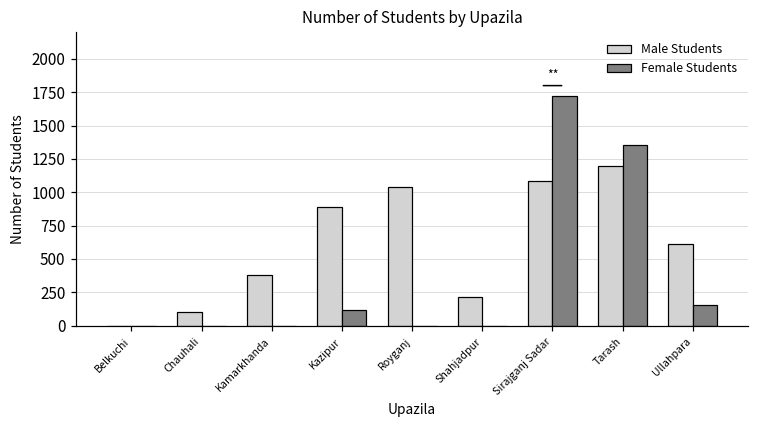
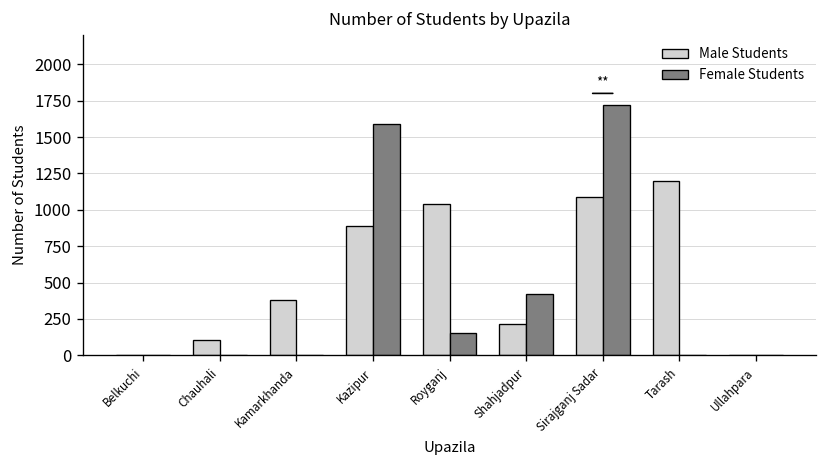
  {
    "Male Students": {
      "Belkuchi": 0,
      "Chauhali": 100,
      "Kamarkhanda": 380,
      "Kazipur": 890,
      "Royganj": 1040,
      "Shahjadpur": 210,
      "Sirajganj Sadar": 1090,
      "Tarash": 1200,
-     "Ullahpara": 620
+     "Ullahpara": 0
    },
    "Female Students": {
      "Belkuchi": 0,
      "Chauhali": 0,
      "Kamarkhanda": 0,
-     "Kazipur": 120,
-     "Royganj": 0,
-     "Shahjadpur": 0,
+     "Kazipur": 1590,
+     "Royganj": 150,
+     "Shahjadpur": 420,
      "Sirajganj Sadar": 1720,
-     "Tarash": 1360,
-     "Ullahpara": 160
+     "Tarash": 0,
+     "Ullahpara": 0
    }
  }
